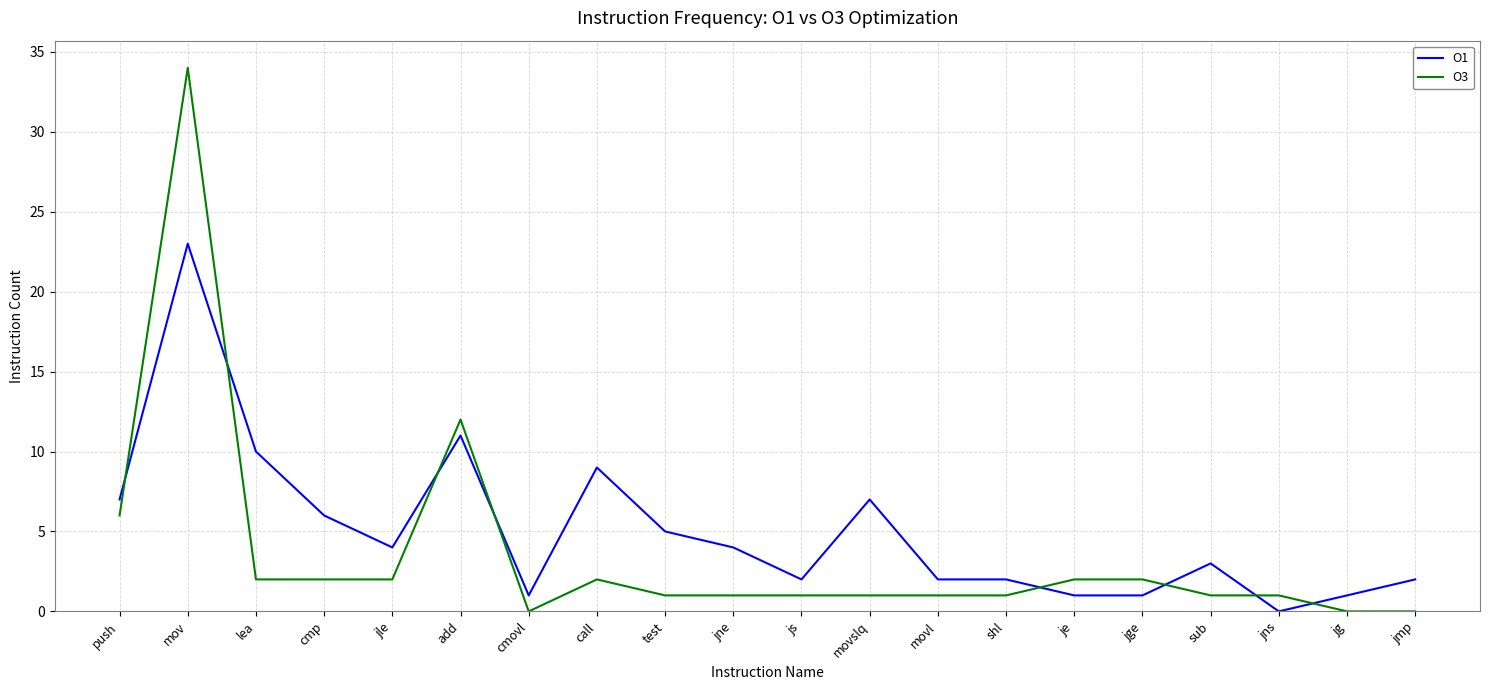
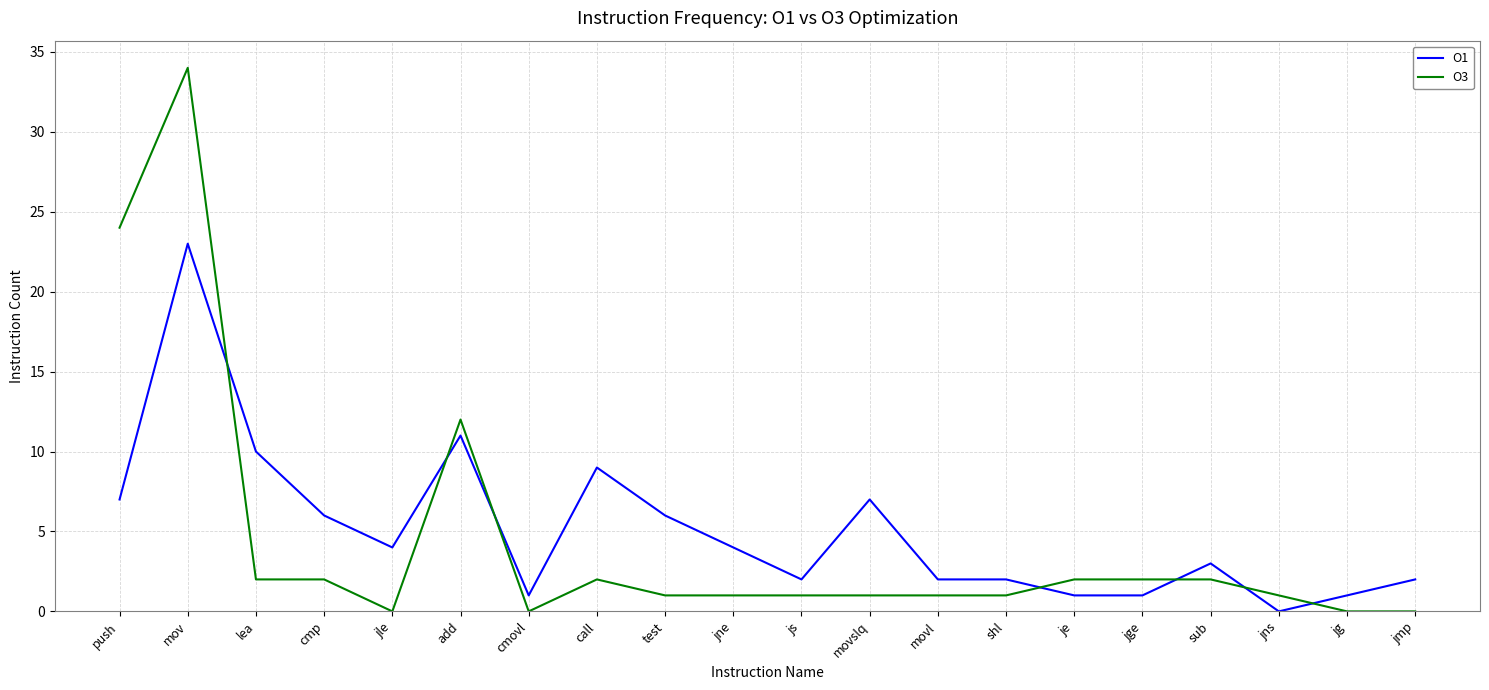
  {
    "O1": {
      "push": 7,
      "mov": 23,
      "lea": 10,
      "cmp": 6,
      "jle": 4,
      "add": 11,
      "cmovl": 1,
      "call": 9,
-     "test": 5,
+     "test": 6,
      "jne": 4,
      "js": 2,
      "movslq": 7,
      "movl": 2,
      "shl": 2,
      "je": 1,
      "jge": 1,
      "sub": 3,
      "jns": 0,
      "jg": 1,
      "jmp": 2
    },
    "O3": {
-     "push": 6,
+     "push": 24,
      "mov": 34,
      "lea": 2,
      "cmp": 2,
-     "jle": 2,
+     "jle": 0,
      "add": 12,
      "cmovl": 0,
      "call": 2,
      "test": 1,
      "jne": 1,
      "js": 1,
      "movslq": 1,
      "movl": 1,
      "shl": 1,
      "je": 2,
      "jge": 2,
-     "sub": 1,
+     "sub": 2,
      "jns": 1,
      "jg": 0,
      "jmp": 0
    }
  }
